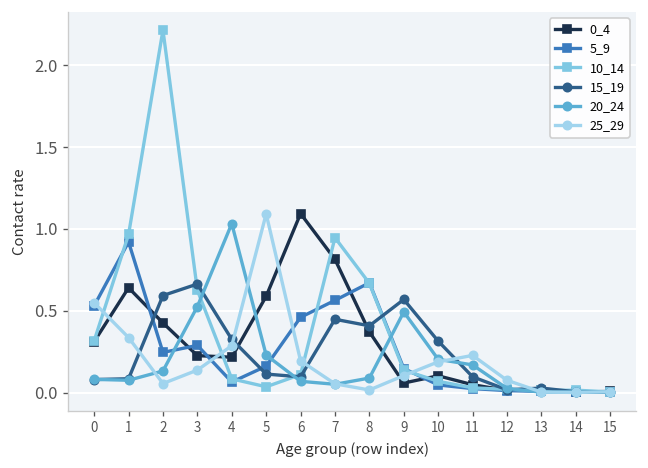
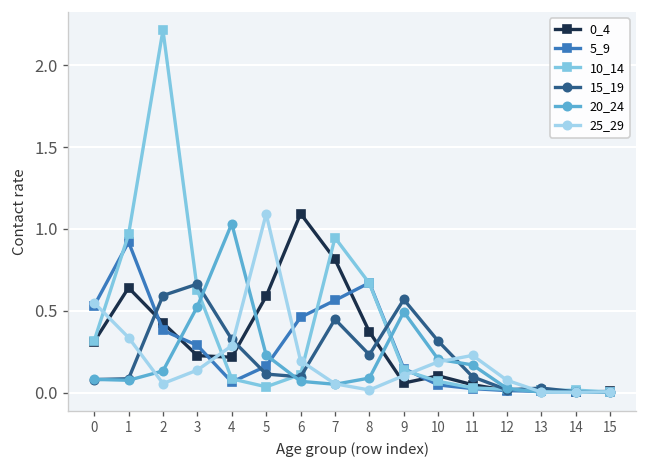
  {
    "0_4": {
      "1": 0.64,
      "2": 0.43,
      "3": 0.23,
      "4": 0.22,
      "5": 0.59,
      "6": 1.09,
      "7": 0.81,
      "8": 0.37,
      "9": 0.06,
      "10": 0.10,
      "11": 0.05
    },
    "5_9": {
      "1": 0.92,
-     "2": 0.25,
+     "2": 0.38,
      "3": 0.29,
      "4": 0.07,
      "5": 0.16,
      "6": 0.46,
      "7": 0.56,
      "10": 0.05
    },
    "15_19": {
      "2": 0.59,
      "3": 0.66,
      "4": 0.33,
      "5": 0.11,
      "7": 0.45,
-     "8": 0.41,
+     "8": 0.23,
      "9": 0.57,
      "10": 0.32,
      "11": 0.10
    }
  }
